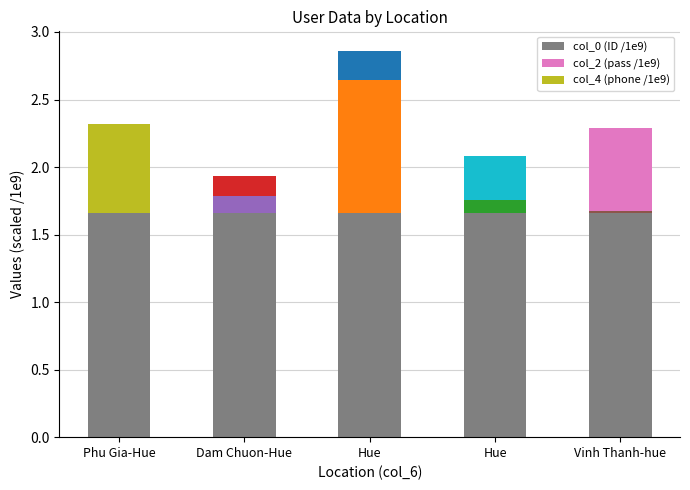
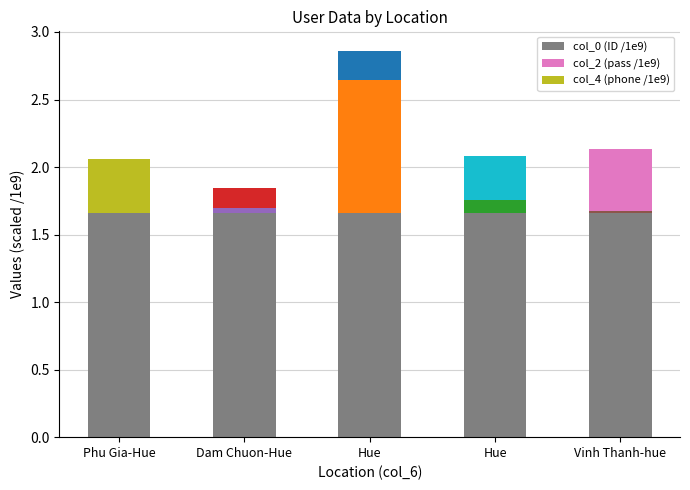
  {
    "col_0 (ID /1e9)": {
      "Phu Gia-Hue": 1.66,
      "Dam Chuon-Hue": 1.66,
      "Vinh Thanh-hue": 1.66
    },
    "col_2 (pass /1e9)": {
-     "Dam Chuon-Hue": 0.12
+     "Dam Chuon-Hue": 0.04
    },
    "col_4 (phone /1e9)": {
-     "Phu Gia-Hue": 0.66,
+     "Phu Gia-Hue": 0.40,
      "Dam Chuon-Hue": 0.15,
-     "Vinh Thanh-hue": 0.62
+     "Vinh Thanh-hue": 0.46
    }
  }
